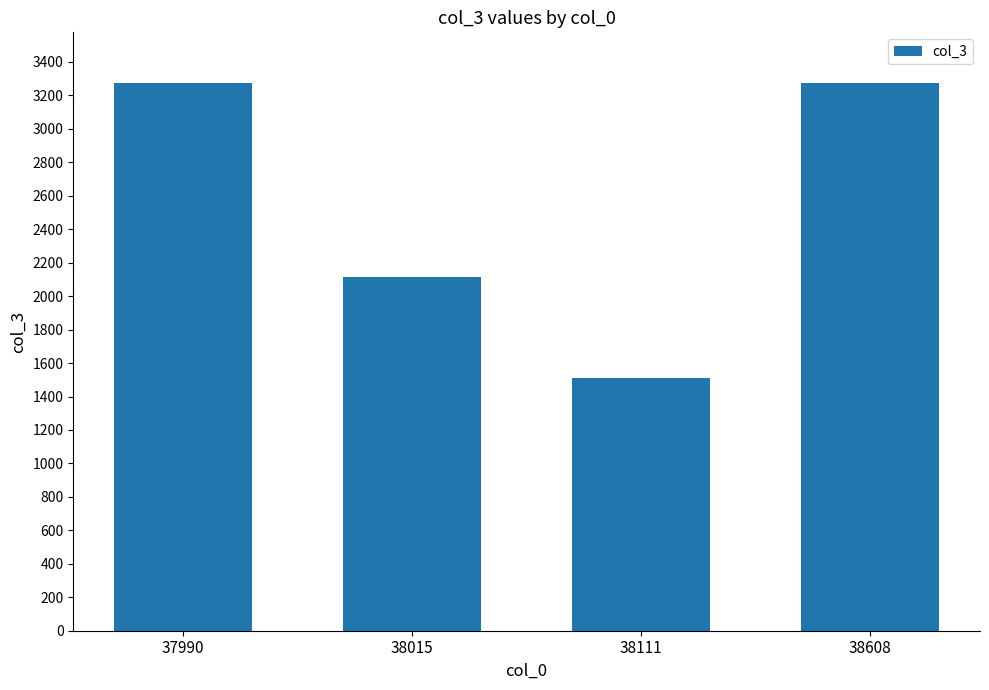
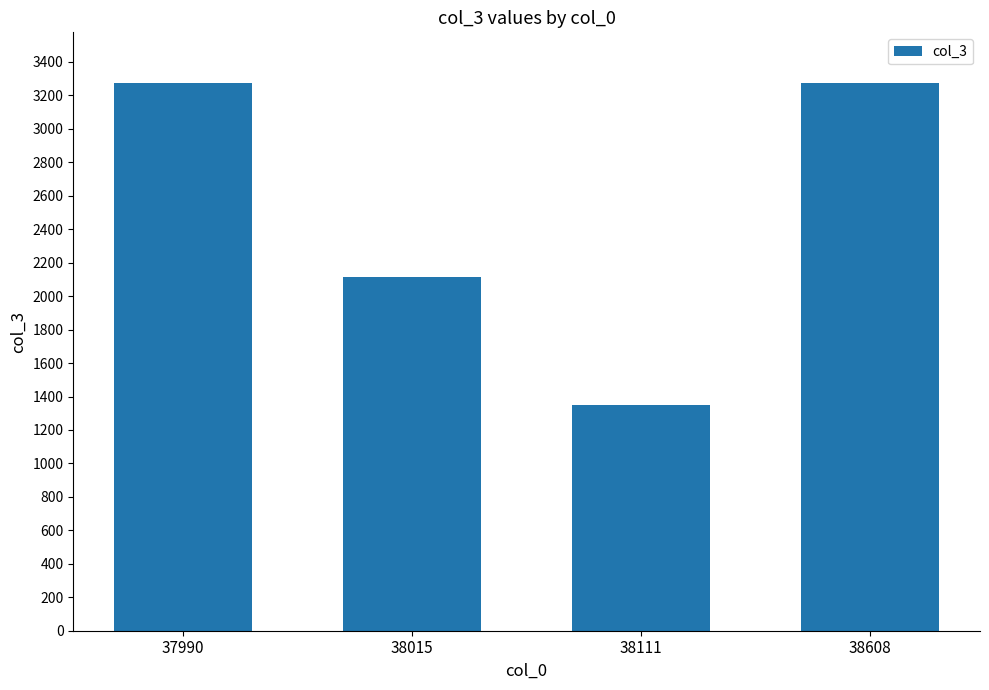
  {
    "37990": 3280,
    "38015": 2110,
-   "38111": 1510,
+   "38111": 1350,
    "38608": 3280
  }
